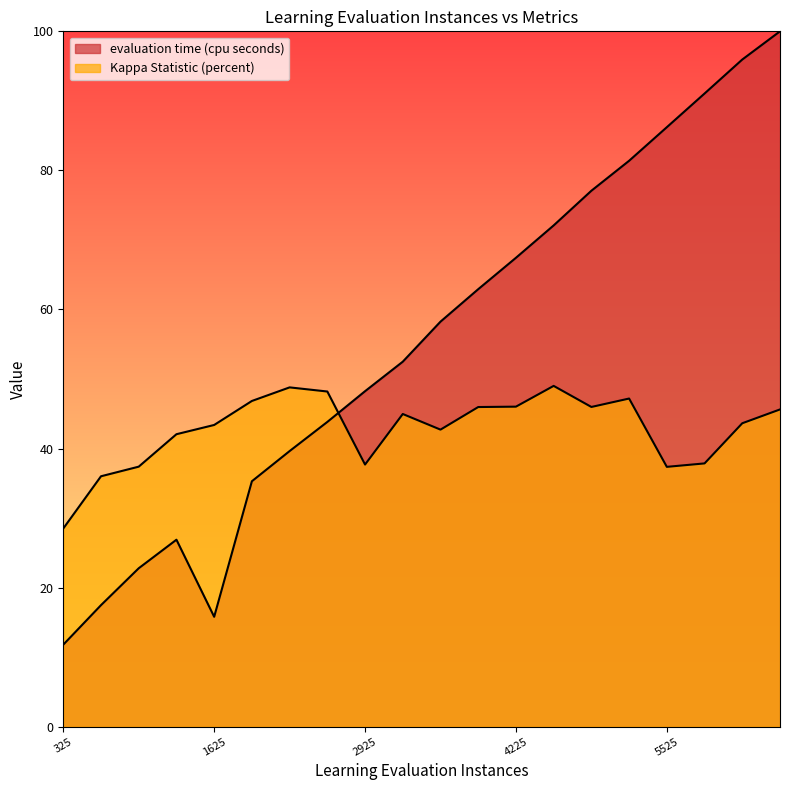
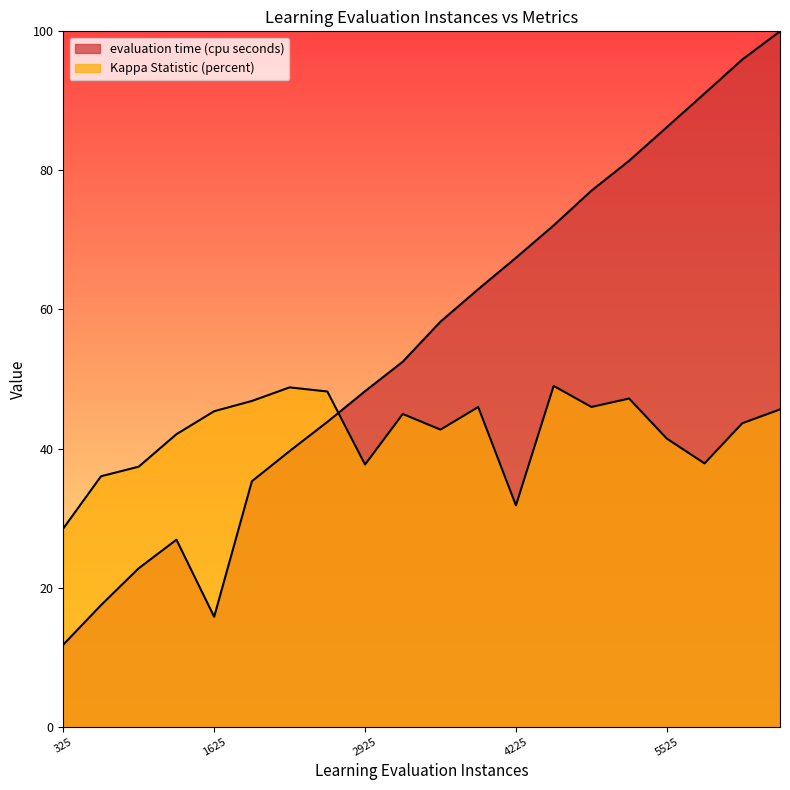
  {
    "evaluation time (cpu seconds)": {
      "325": 12,
      "1625": 16,
      "2925": 48,
      "4225": 67,
      "5525": 86
    },
    "Kappa Statistic (percent)": {
      "325": 28,
-     "1625": 43,
+     "1625": 45,
      "2925": 38,
-     "4225": 46,
-     "5525": 37
+     "4225": 32,
+     "5525": 41
    }
  }
